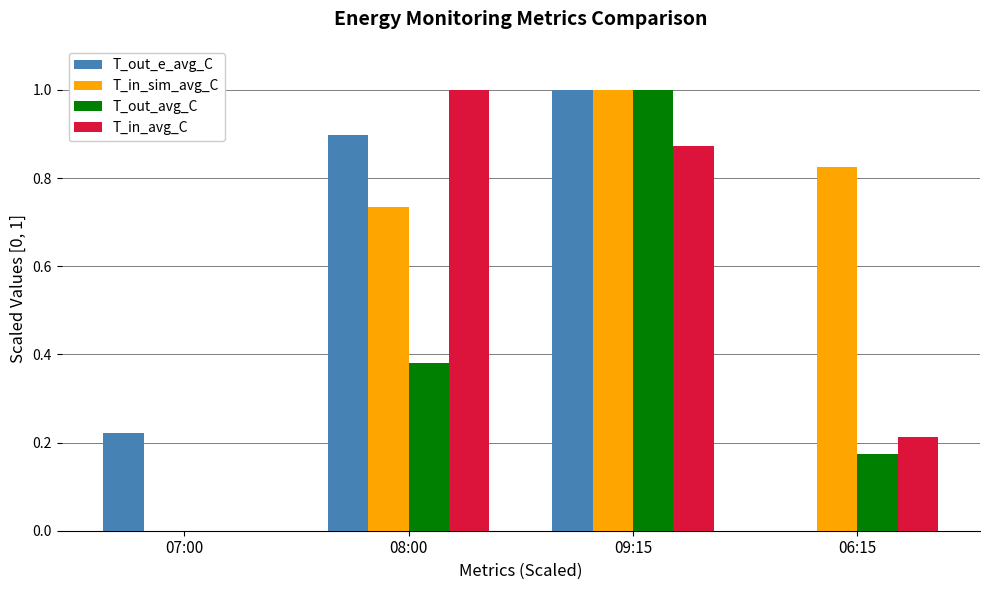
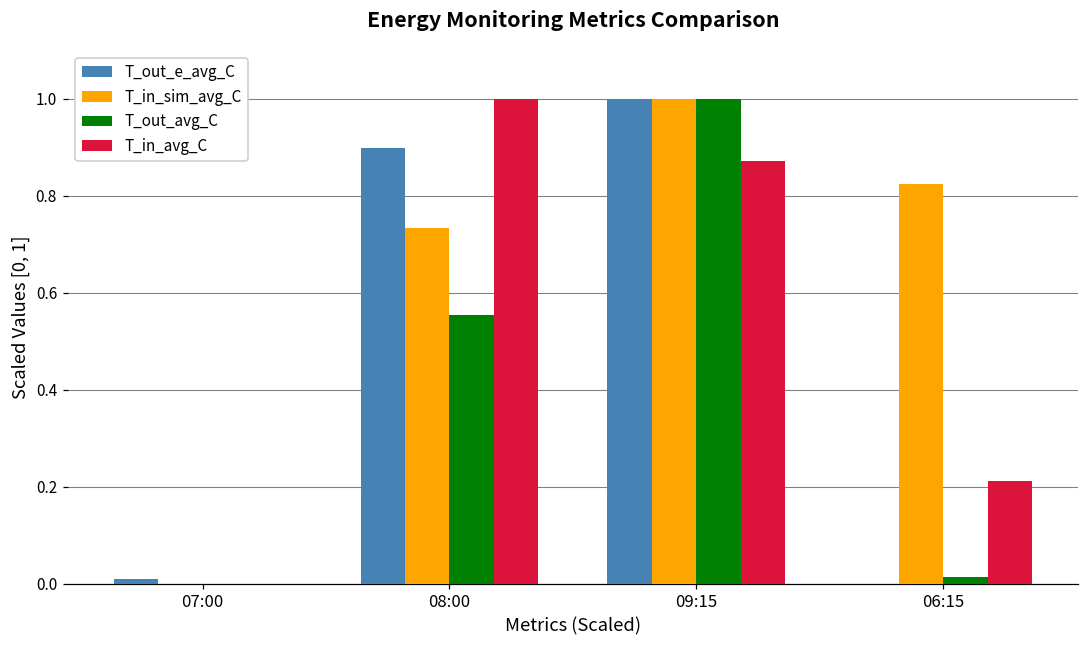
  {
    "T_out_e_avg_C": {
-     "07:00": 0.22,
+     "07:00": 0.01,
      "08:00": 0.90,
      "09:15": 1.00,
      "06:15": 0.00
    },
    "T_in_sim_avg_C": {
      "07:00": 0.00,
      "08:00": 0.73,
      "09:15": 1.00,
      "06:15": 0.83
    },
    "T_out_avg_C": {
      "07:00": 0.00,
-     "08:00": 0.38,
+     "08:00": 0.55,
      "09:15": 1.00,
-     "06:15": 0.17
+     "06:15": 0.01
    },
    "T_in_avg_C": {
      "07:00": 0.00,
      "08:00": 1.00,
      "09:15": 0.87,
      "06:15": 0.21
    }
  }
